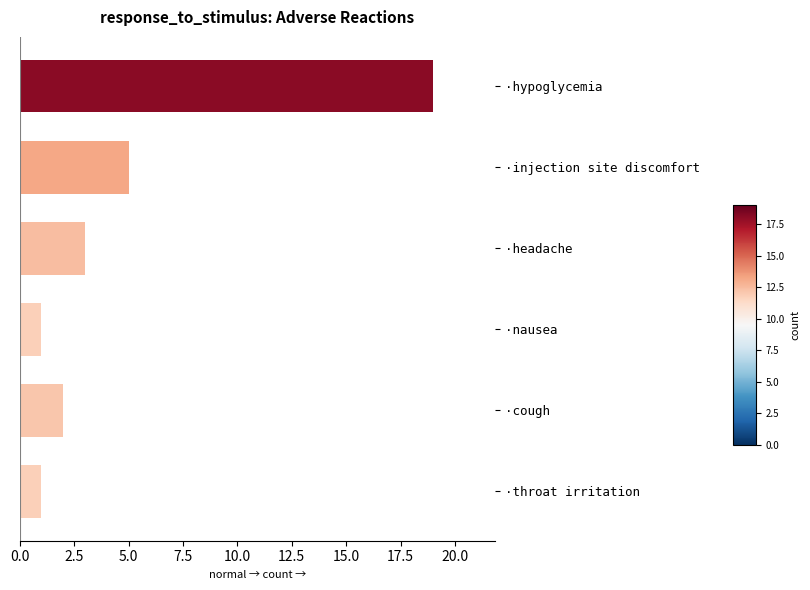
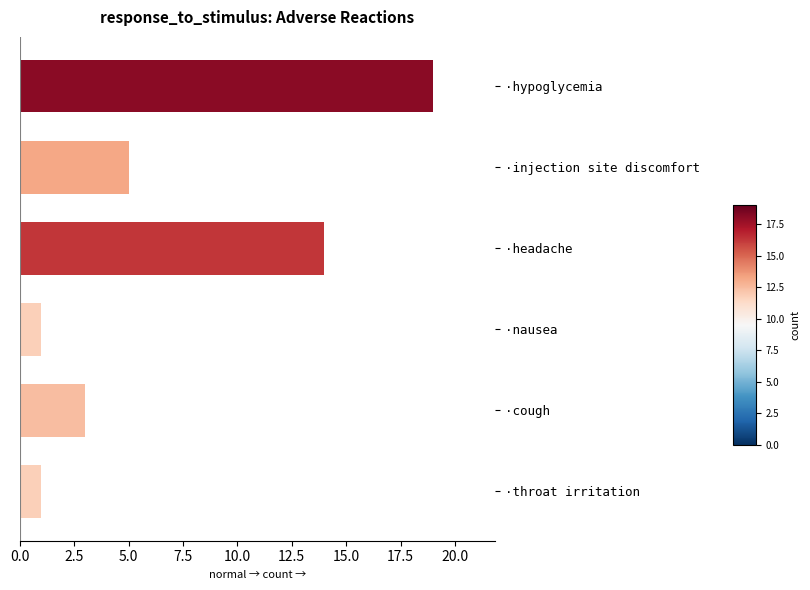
  {
    "·hypoglycemia": 19,
    "·injection site discomfort": 5,
-   "·headache": 3,
+   "·headache": 14,
    "·nausea": 1,
-   "·cough": 2,
+   "·cough": 3,
    "·throat irritation": 1
  }
